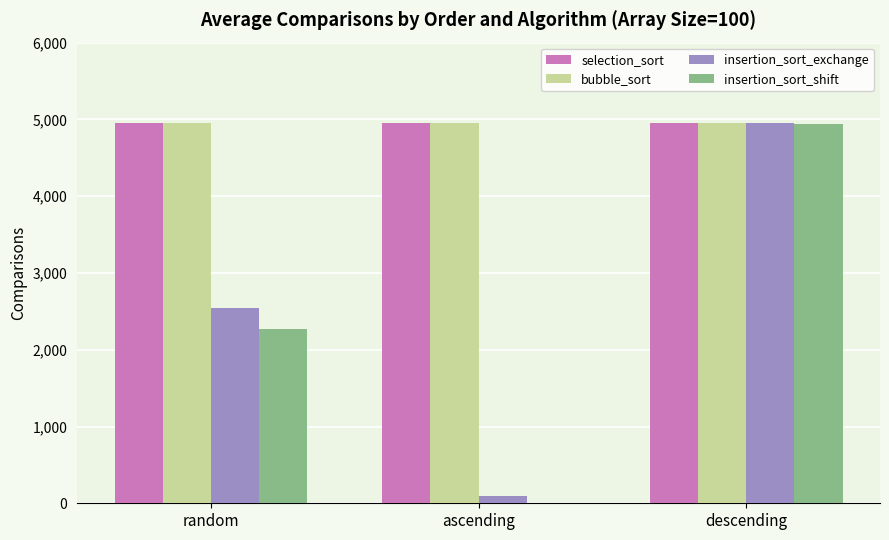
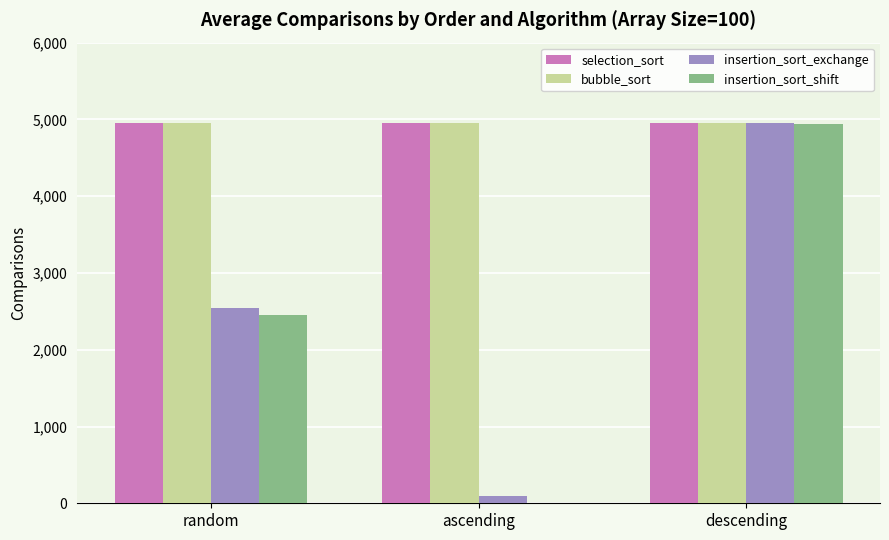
  {
    "bubble_sort": {
      "random": "5,000",
      "ascending": "5,000",
      "descending": "5,000"
    },
    "insertion_sort_shift": {
-     "random": "2,300",
+     "random": "2,400",
      "ascending": "0",
      "descending": "4,900"
    }
  }
